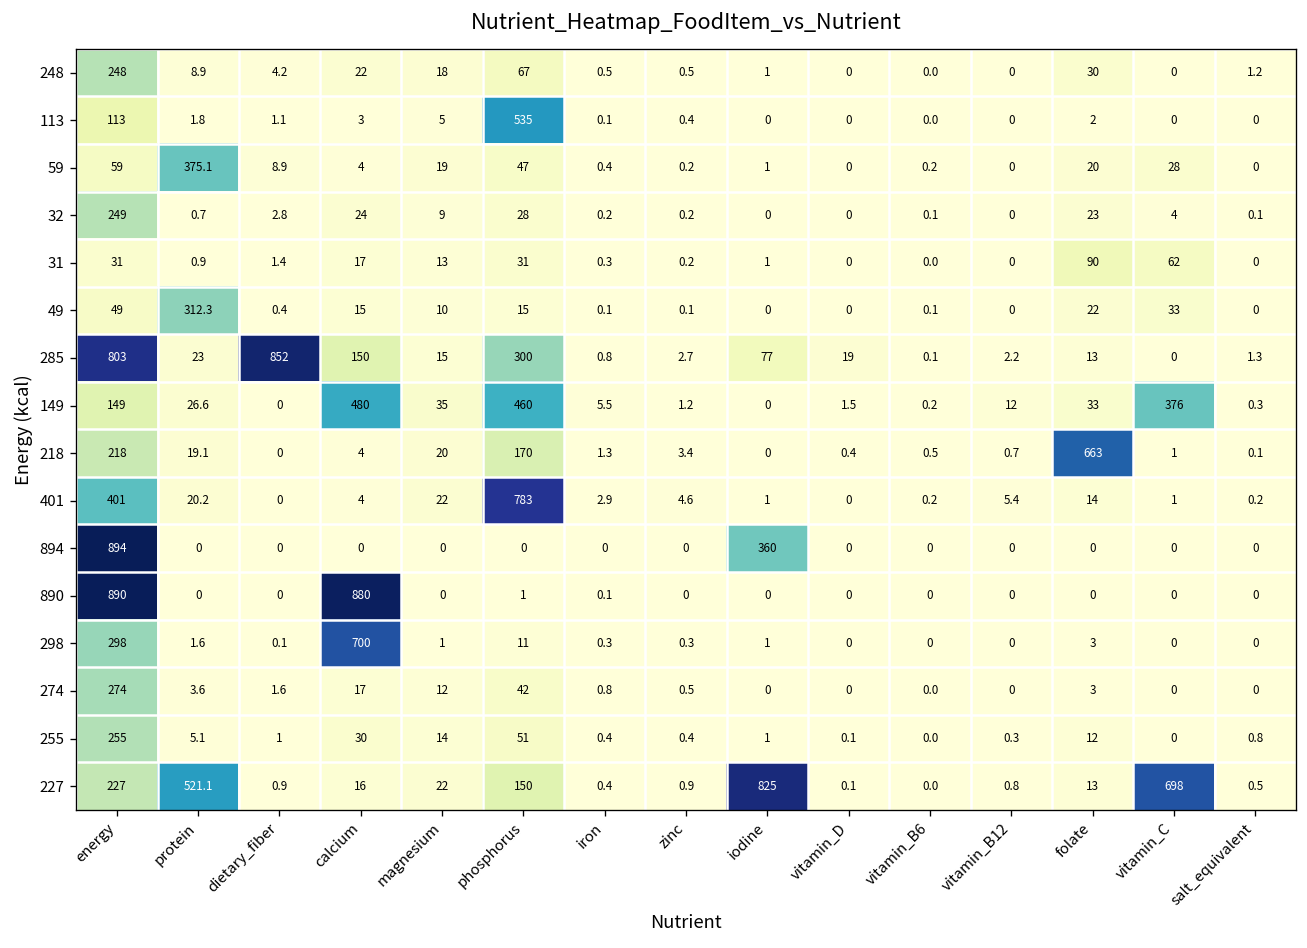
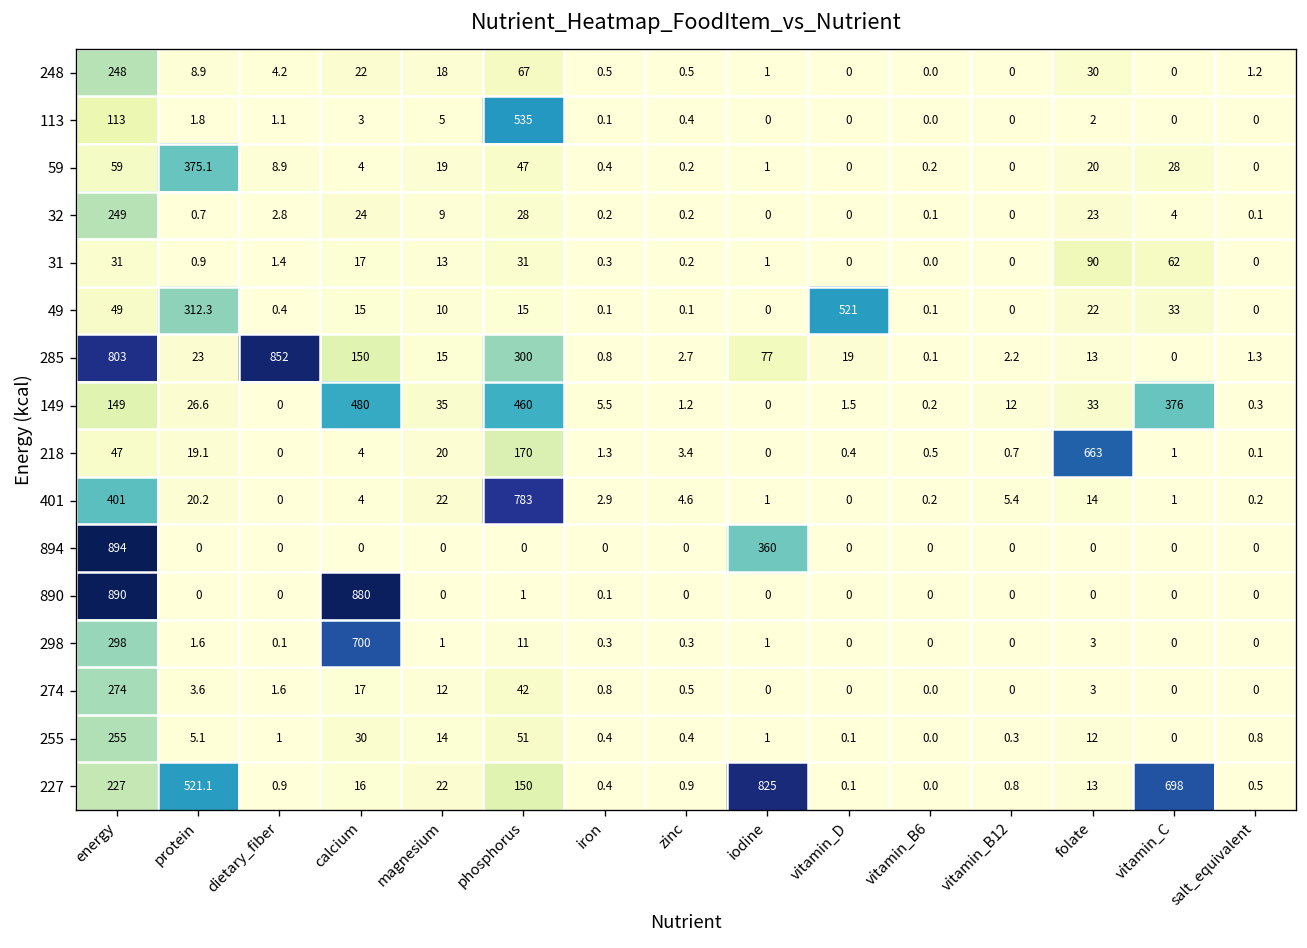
  {
    "49": {
      "energy": 49,
      "protein": 312.3,
      "dietary_fiber": 0.4,
      "calcium": 15,
      "magnesium": 10,
      "phosphorus": 15,
      "iron": 0.1,
      "zinc": 0.1,
      "iodine": 0,
-     "vitamin_D": 0,
+     "vitamin_D": 521,
      "vitamin_B6": 0.1,
      "vitamin_B12": 0,
      "folate": 22,
      "vitamin_C": 33,
      "salt_equivalent": 0
    },
    "218": {
-     "energy": 218,
+     "energy": 47,
      "protein": 19.1,
      "dietary_fiber": 0,
      "calcium": 4,
      "magnesium": 20,
      "phosphorus": 170,
      "iron": 1.3,
      "zinc": 3.4,
      "iodine": 0,
      "vitamin_D": 0.4,
      "vitamin_B6": 0.5,
      "vitamin_B12": 0.7,
      "folate": 663,
      "vitamin_C": 1,
      "salt_equivalent": 0.1
    }
  }
